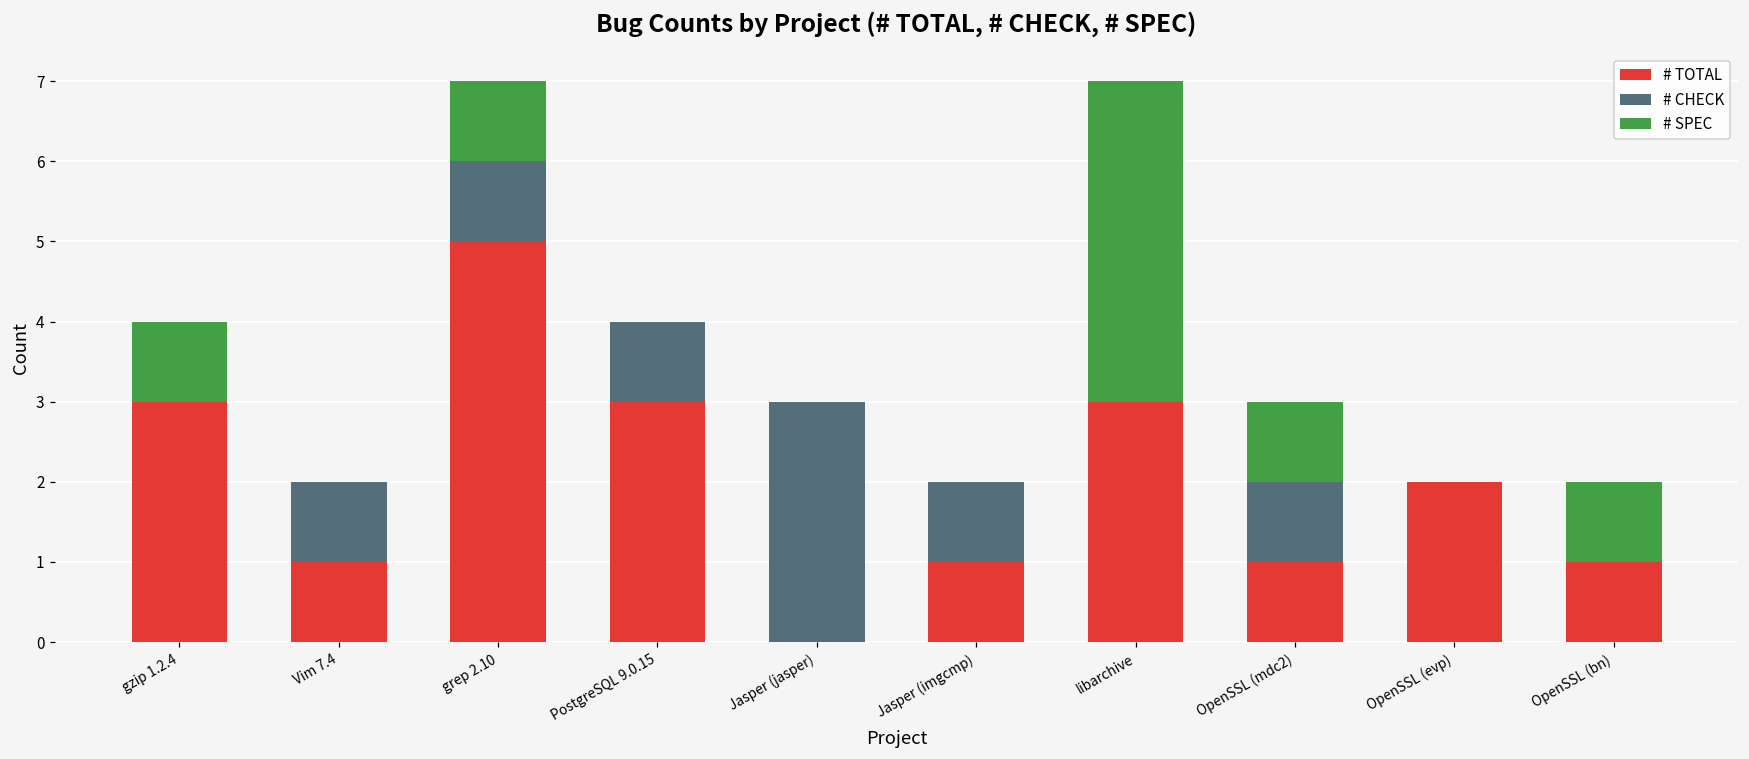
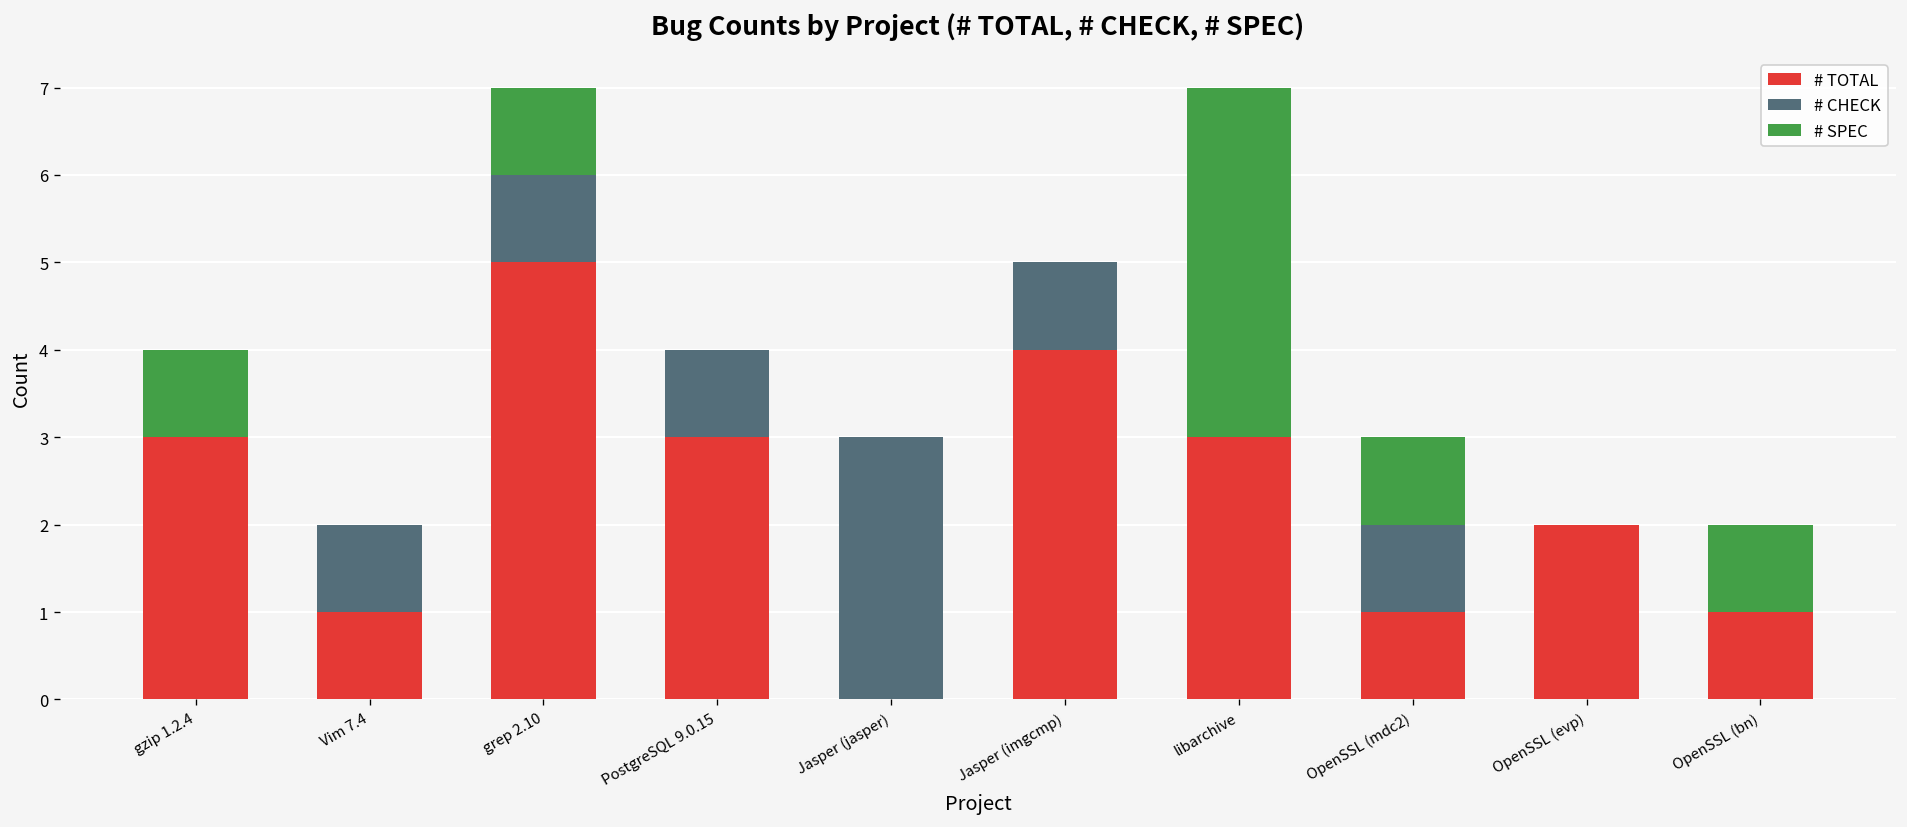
  {
    "# TOTAL": {
      "gzip 1.2.4": 3,
      "Vim 7.4": 1,
      "grep 2.10": 5,
      "PostgreSQL 9.0.15": 3,
      "Jasper (jasper)": 0,
-     "Jasper (imgcmp)": 1,
+     "Jasper (imgcmp)": 4,
      "libarchive": 3,
      "OpenSSL (mdc2)": 1,
      "OpenSSL (evp)": 2,
      "OpenSSL (bn)": 1
    },
    "# CHECK": {
      "gzip 1.2.4": 0,
      "Vim 7.4": 1,
      "grep 2.10": 1,
      "PostgreSQL 9.0.15": 1,
      "Jasper (jasper)": 3,
      "Jasper (imgcmp)": 1,
      "libarchive": 0,
      "OpenSSL (mdc2)": 1,
      "OpenSSL (evp)": 0,
      "OpenSSL (bn)": 0
    },
    "# SPEC": {
      "gzip 1.2.4": 1,
      "Vim 7.4": 0,
      "grep 2.10": 1,
      "PostgreSQL 9.0.15": 0,
      "Jasper (jasper)": 0,
      "Jasper (imgcmp)": 0,
      "libarchive": 4,
      "OpenSSL (mdc2)": 1,
      "OpenSSL (evp)": 0,
      "OpenSSL (bn)": 1
    }
  }
